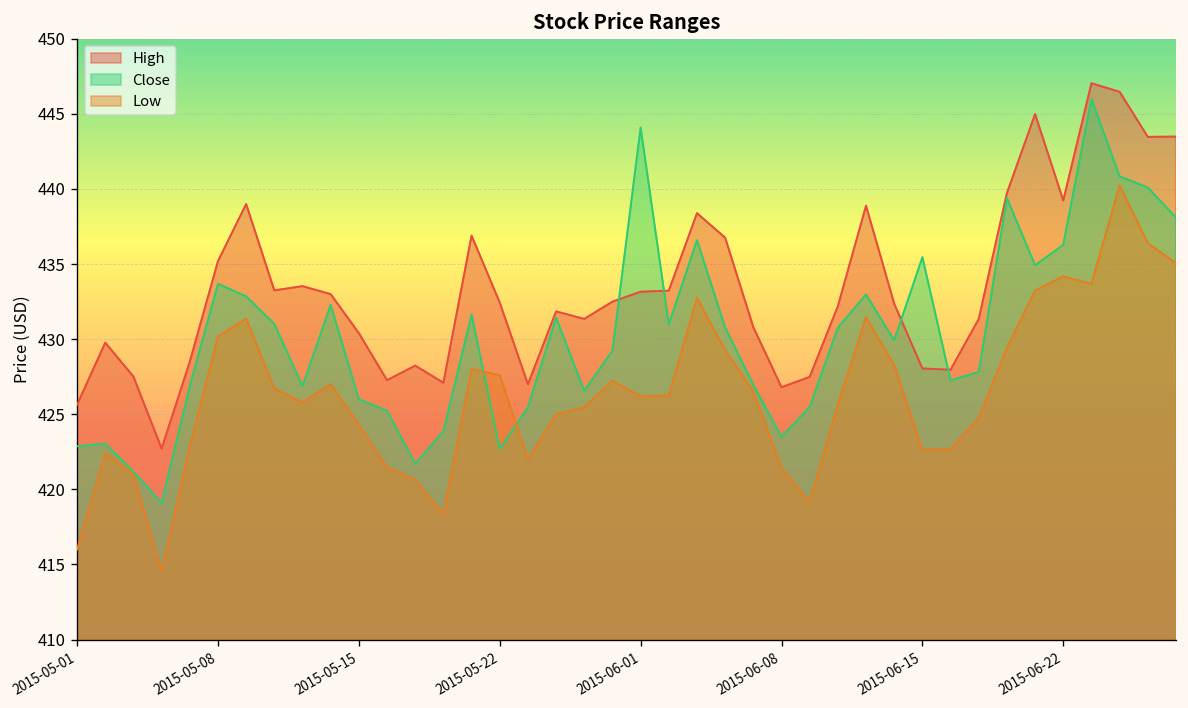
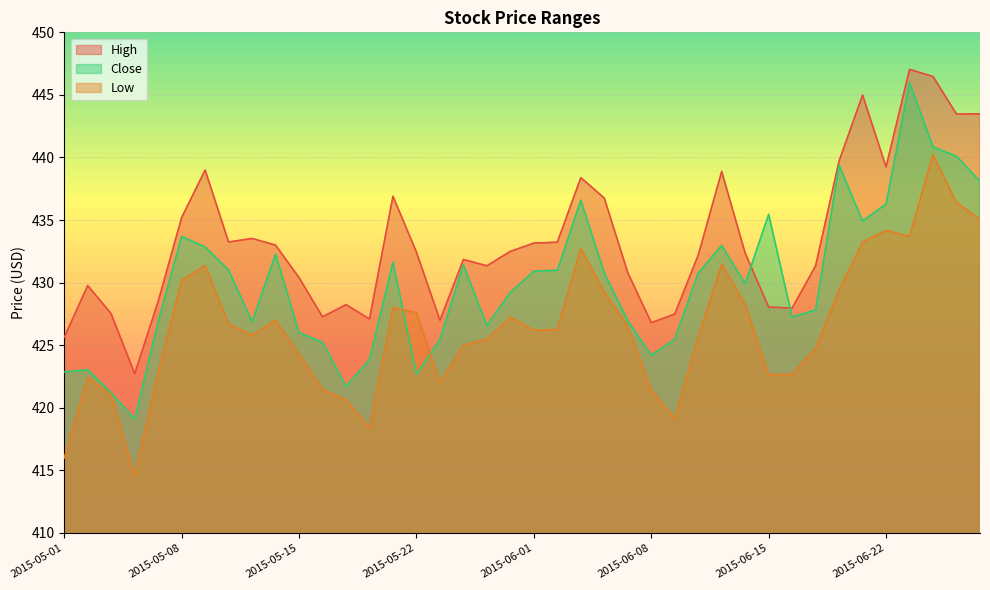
  {
    "Close": {
      "2015-05-01": 422.9,
      "2015-05-08": 433.7,
      "2015-05-15": 426.0,
      "2015-05-22": 422.7,
-     "2015-06-01": 444.1,
-     "2015-06-08": 423.5,
+     "2015-06-01": 430.9,
+     "2015-06-08": 424.2,
      "2015-06-15": 435.5,
      "2015-06-22": 436.3
    }
  }
